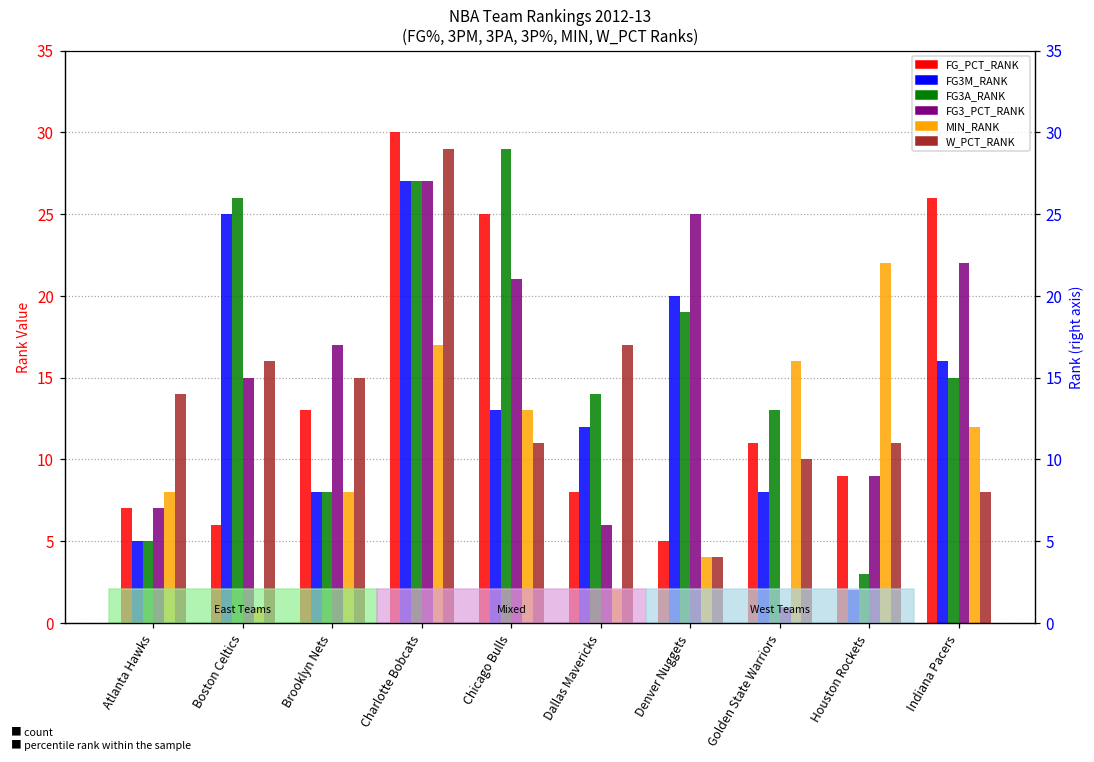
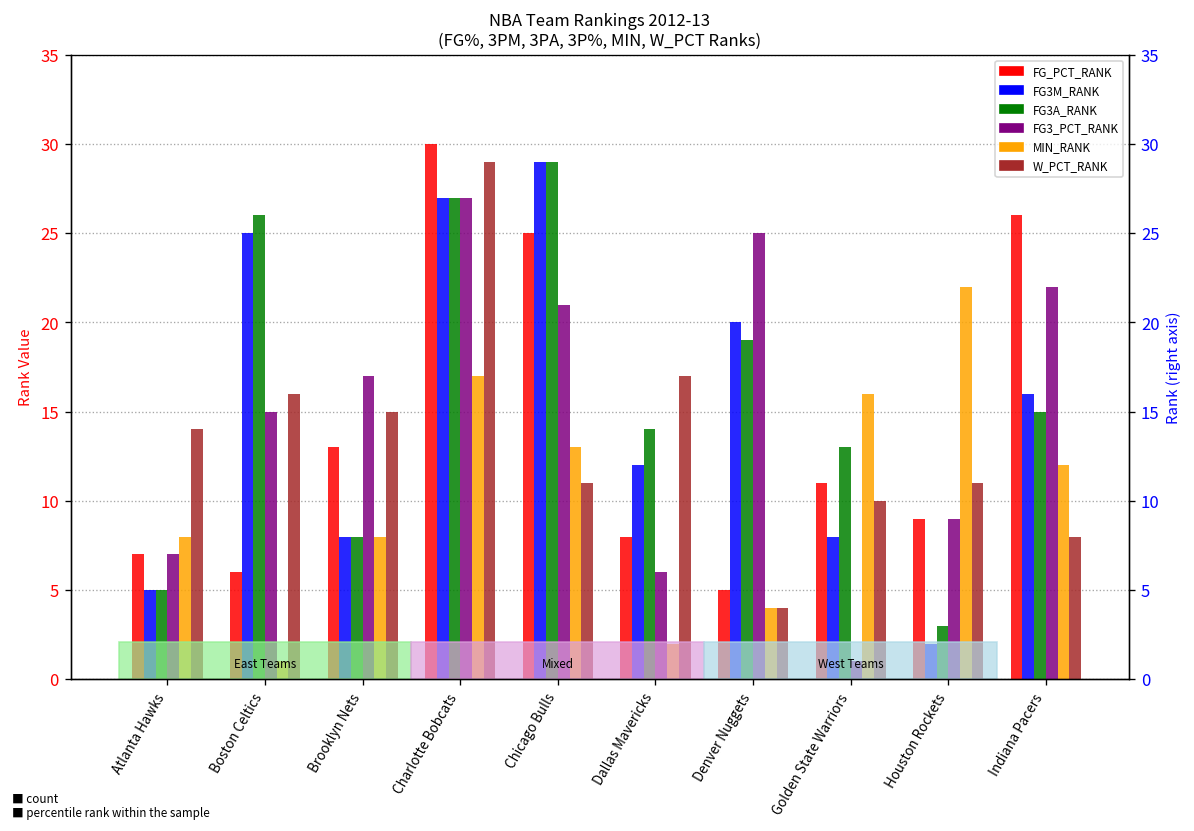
  {
    "FG_PCT_RANK": {
      "Atlanta Hawks": 7,
      "Boston Celtics": 6,
      "Brooklyn Nets": 13,
      "Charlotte Bobcats": 30,
      "Chicago Bulls": 25,
      "Dallas Mavericks": 8,
      "Denver Nuggets": 5,
      "Golden State Warriors": 11,
      "Houston Rockets": 9,
      "Indiana Pacers": 26
    },
    "FG3M_RANK": {
      "Atlanta Hawks": 5,
      "Boston Celtics": 25,
      "Brooklyn Nets": 8,
      "Charlotte Bobcats": 27,
-     "Chicago Bulls": 13,
+     "Chicago Bulls": 29,
      "Dallas Mavericks": 12,
      "Denver Nuggets": 20,
      "Golden State Warriors": 8,
      "Indiana Pacers": 16
    },
    "FG3A_RANK": {
      "Atlanta Hawks": 5,
      "Boston Celtics": 26,
      "Brooklyn Nets": 8,
      "Charlotte Bobcats": 27,
      "Chicago Bulls": 29,
      "Dallas Mavericks": 14,
      "Denver Nuggets": 19,
      "Golden State Warriors": 13,
      "Houston Rockets": 3,
      "Indiana Pacers": 15
    },
    "FG3_PCT_RANK": {
      "Atlanta Hawks": 7,
      "Boston Celtics": 15,
      "Brooklyn Nets": 17,
      "Charlotte Bobcats": 27,
      "Chicago Bulls": 21,
      "Dallas Mavericks": 6,
      "Denver Nuggets": 25,
      "Houston Rockets": 9,
      "Indiana Pacers": 22
    },
    "MIN_RANK": {
      "Atlanta Hawks": 8,
      "Brooklyn Nets": 8,
      "Charlotte Bobcats": 17,
      "Chicago Bulls": 13,
      "Denver Nuggets": 4,
      "Golden State Warriors": 16,
      "Houston Rockets": 22,
      "Indiana Pacers": 12
    },
    "W_PCT_RANK": {
      "Atlanta Hawks": 14,
      "Boston Celtics": 16,
      "Brooklyn Nets": 15,
      "Charlotte Bobcats": 29,
      "Chicago Bulls": 11,
      "Dallas Mavericks": 17,
      "Denver Nuggets": 4,
      "Golden State Warriors": 10,
      "Houston Rockets": 11,
      "Indiana Pacers": 8
    }
  }
